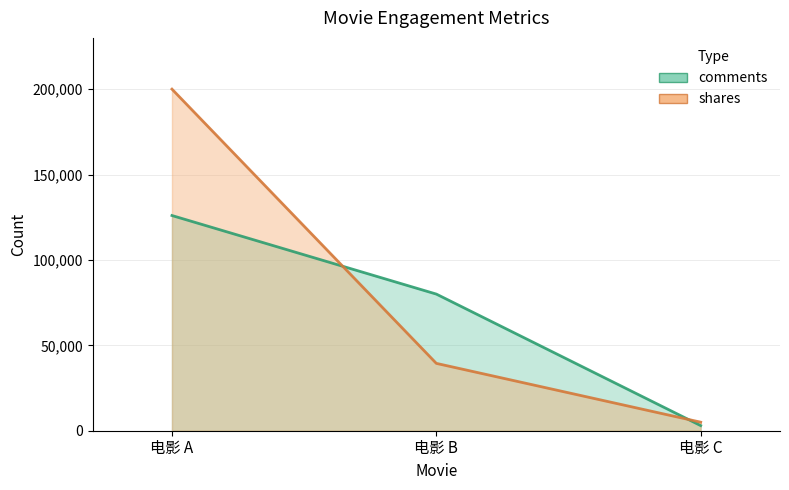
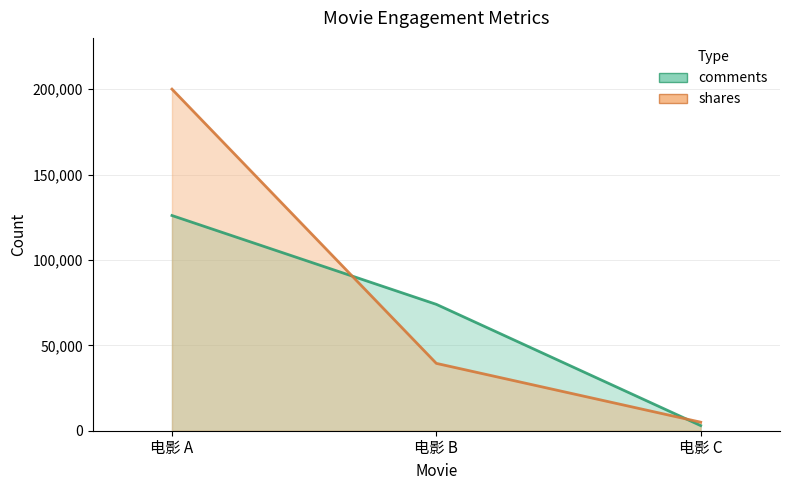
  {
    "comments": {
      "电影 A": "126,000",
-     "电影 B": "80,000",
+     "电影 B": "74,000",
      "电影 C": "3,000"
    },
    "shares": {
      "电影 A": "200,000",
      "电影 B": "39,000",
      "电影 C": "5,000"
    }
  }
